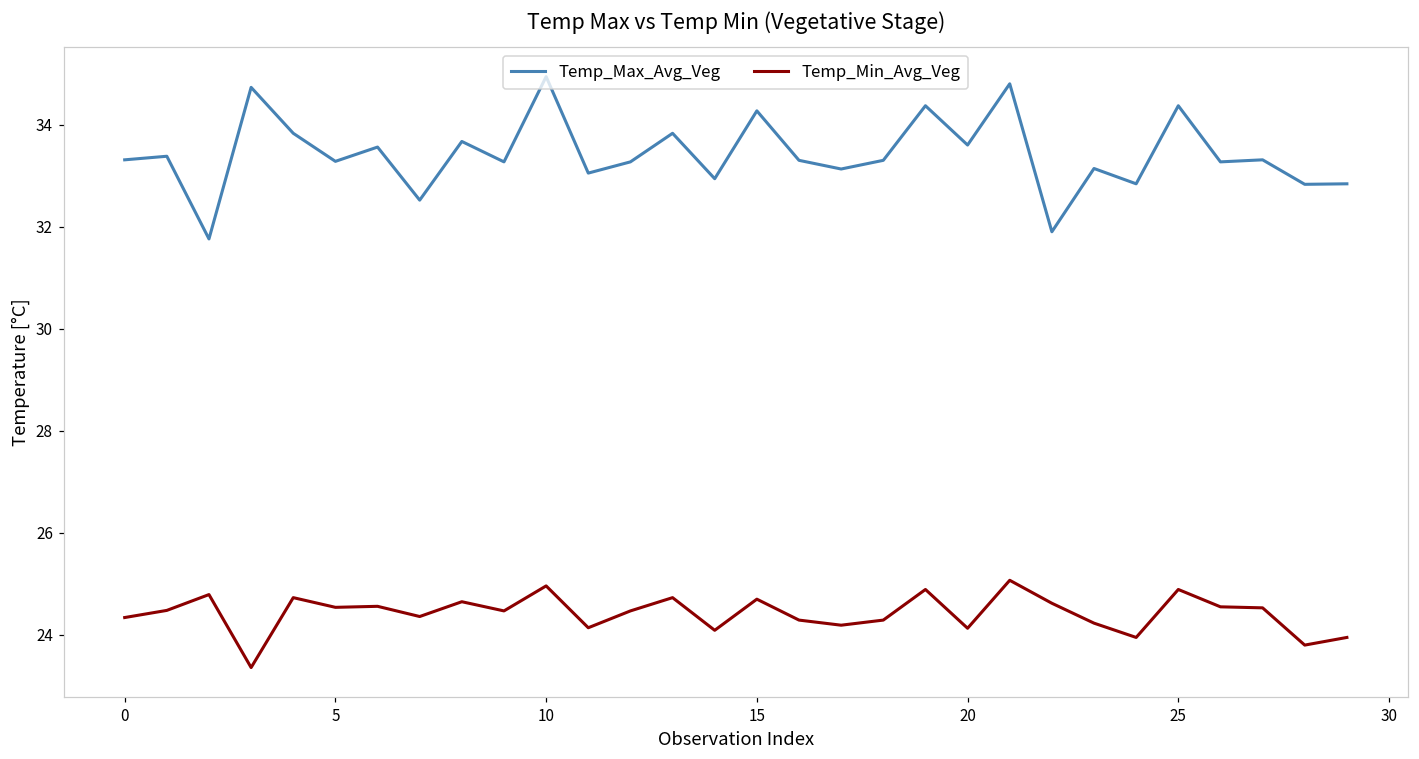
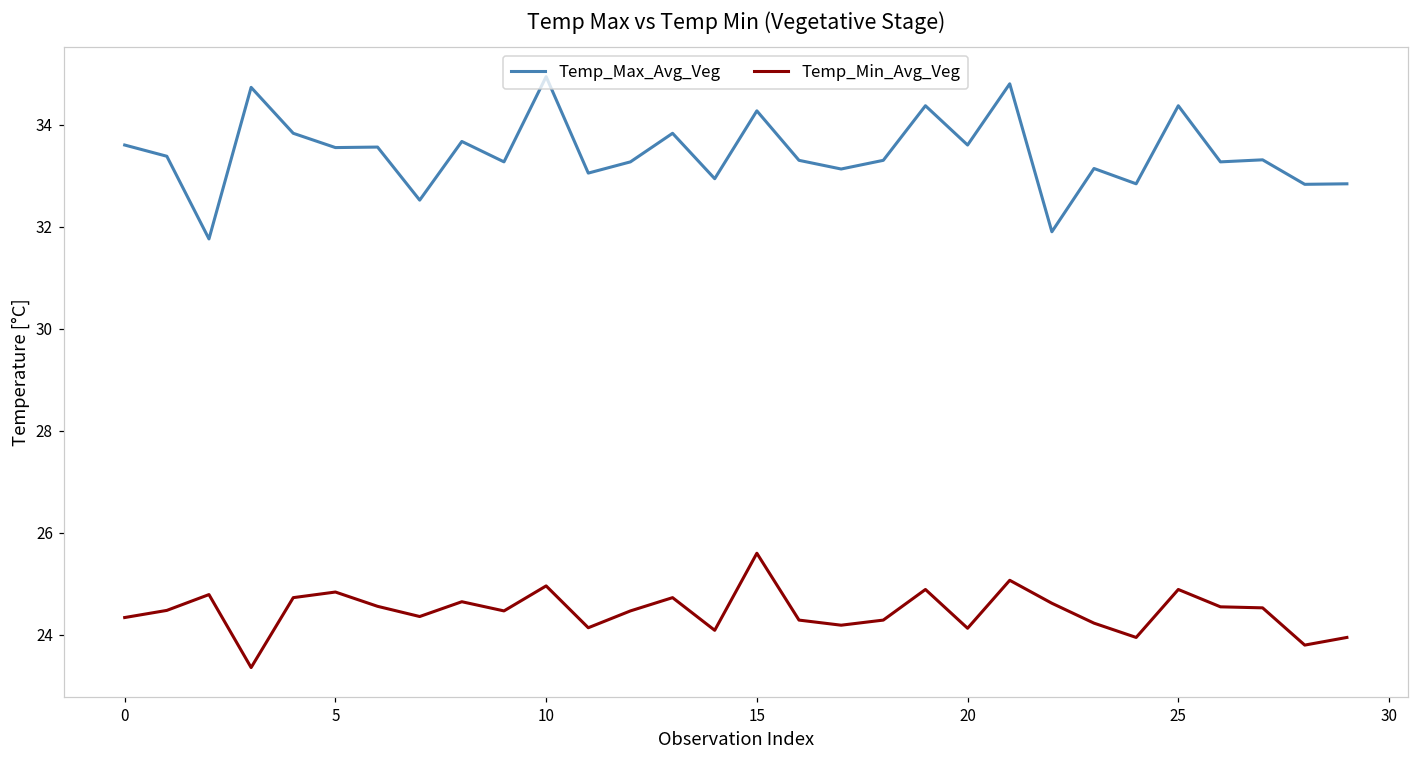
  {
    "Temp_Max_Avg_Veg": {
-     "0": 33.3,
-     "5": 33.3,
+     "0": 33.6,
+     "5": 33.6,
      "15": 34.3,
      "20": 33.6,
      "25": 34.4
    },
    "Temp_Min_Avg_Veg": {
      "0": 24.3,
-     "5": 24.5,
+     "5": 24.8,
      "10": 25.0,
-     "15": 24.7,
+     "15": 25.6,
      "20": 24.1,
      "25": 24.9
    }
  }
